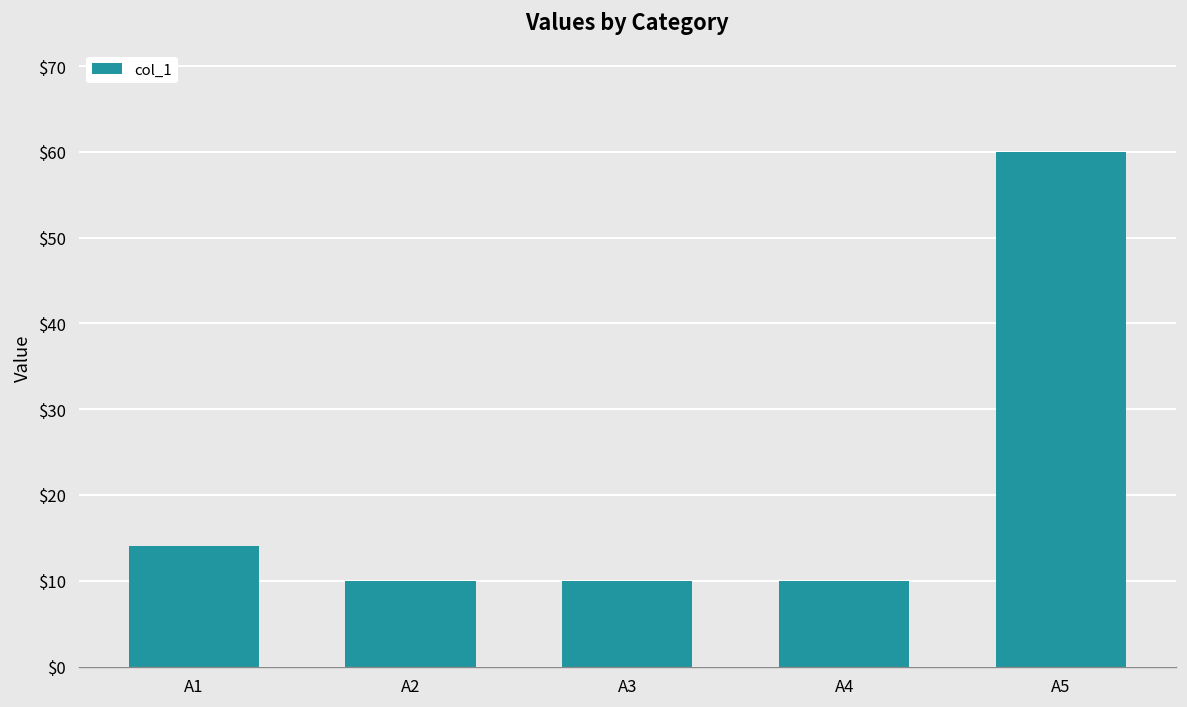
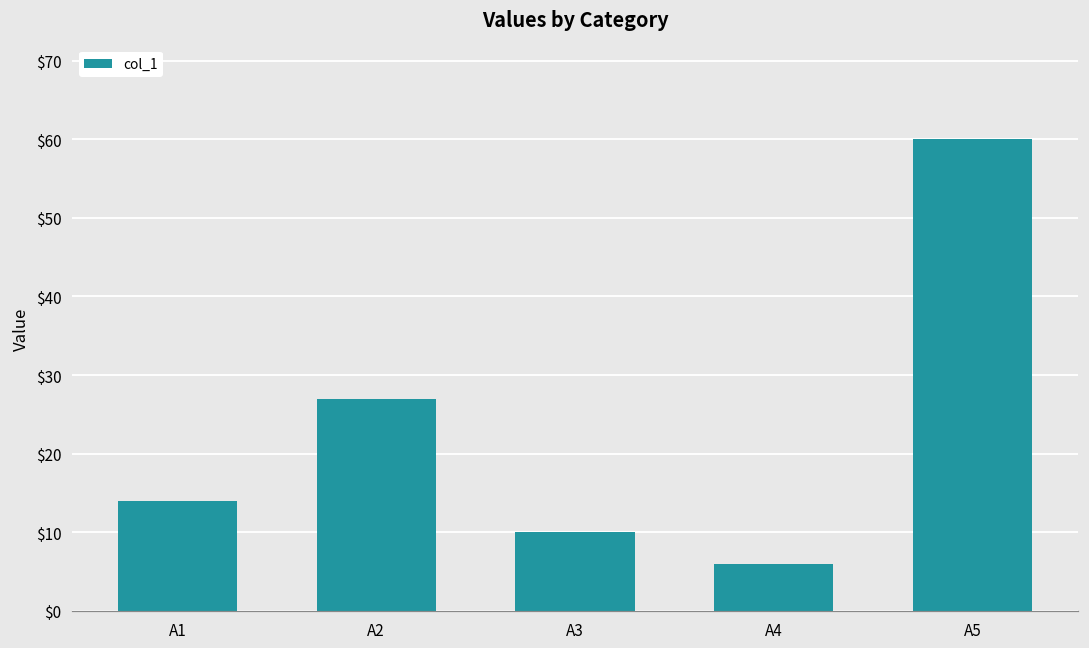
  {
    "A1": "$14",
-   "A2": "$10",
+   "A2": "$27",
    "A3": "$10",
-   "A4": "$10",
+   "A4": "$6",
    "A5": "$60"
  }
